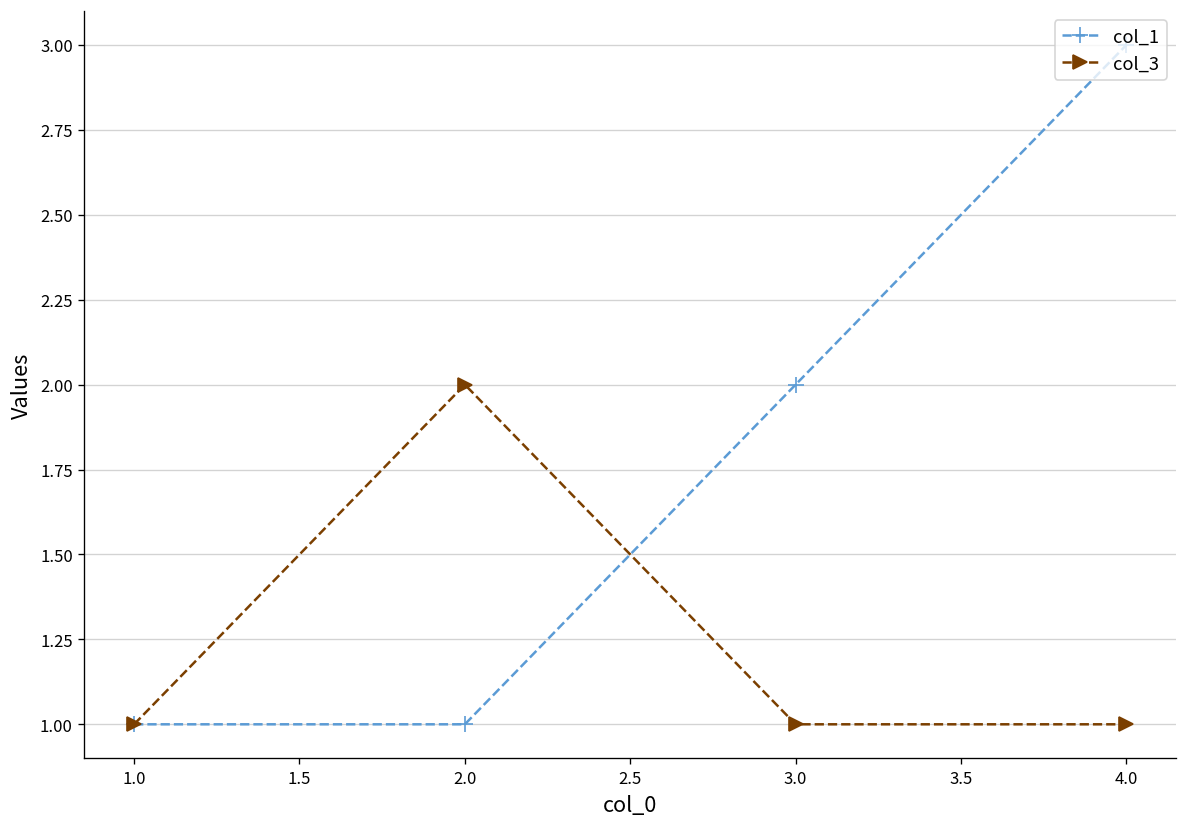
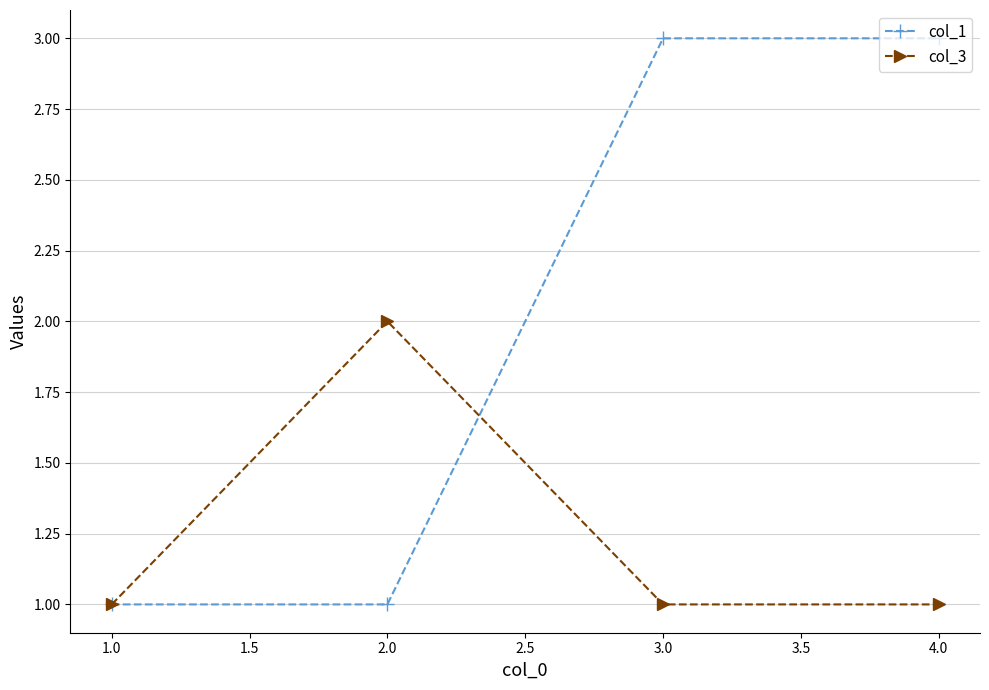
  {
    "col_1": {
      "2.0": 1,
-     "3.0": 2
+     "3.0": 3
    },
    "col_3": {
      "2.0": 2,
      "3.0": 1,
      "4.0": 1
    }
  }
